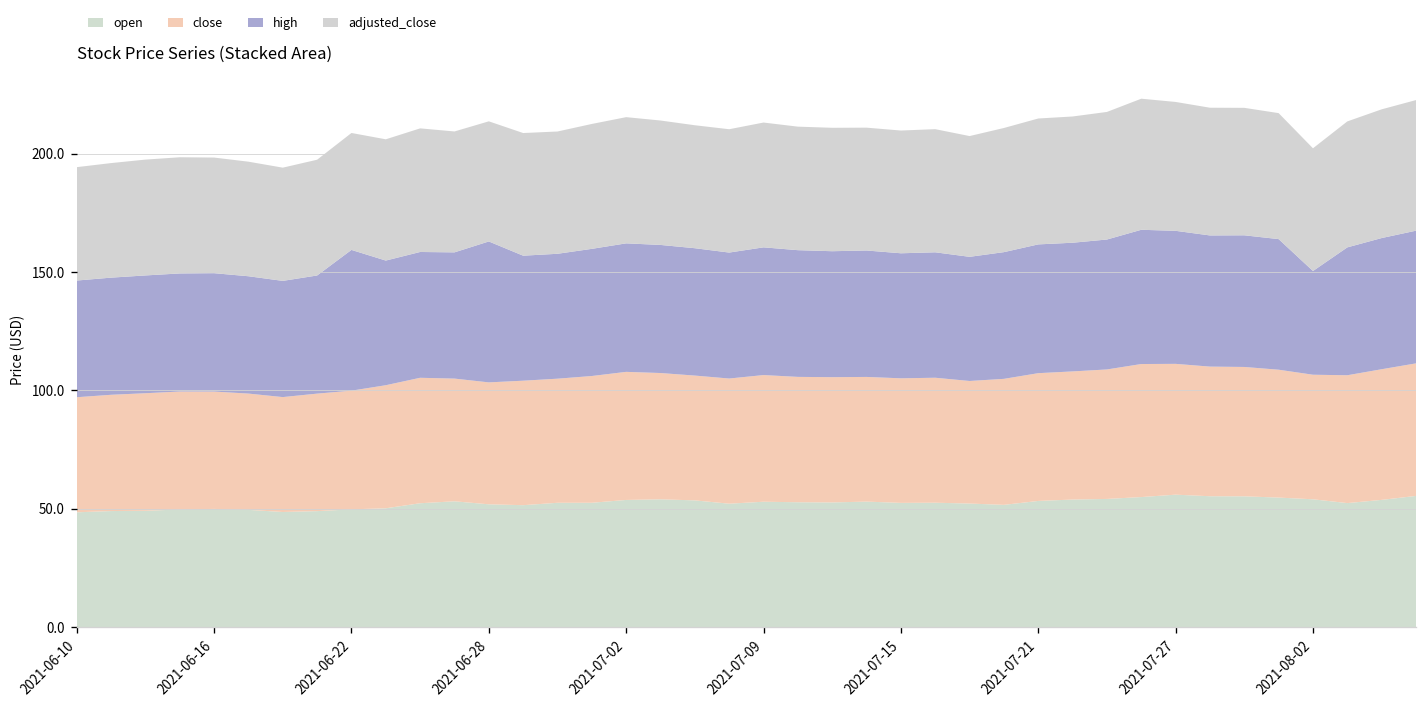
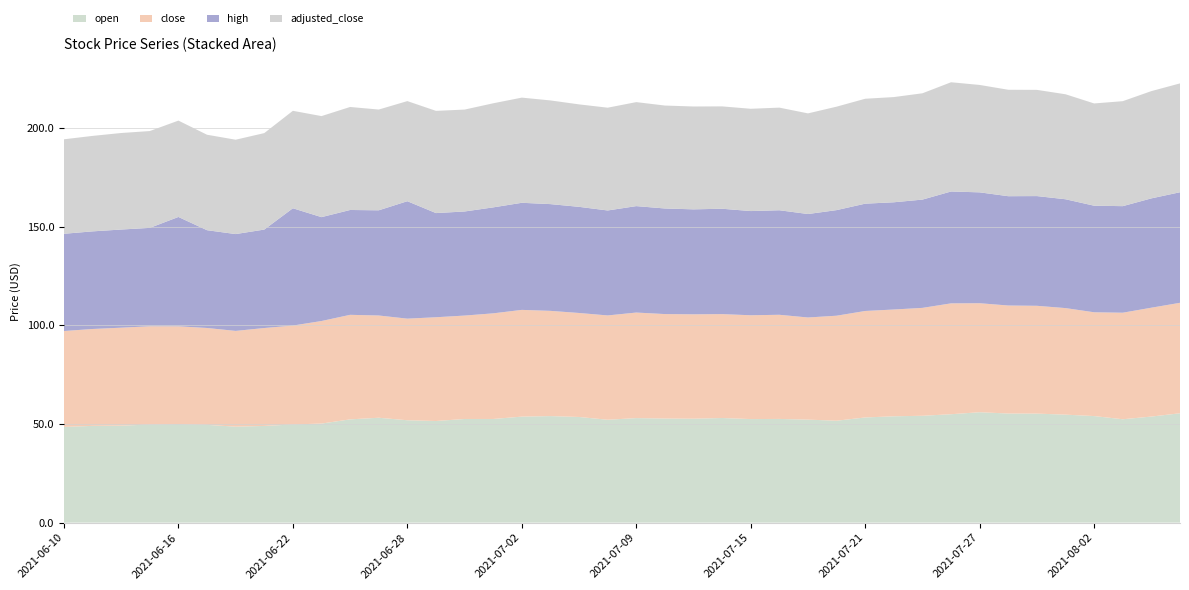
  {
    "high": {
      "2021-06-10": 49,
-     "2021-06-16": 50,
+     "2021-06-16": 55,
      "2021-06-22": 59,
      "2021-06-28": 60,
      "2021-07-02": 54,
      "2021-07-09": 54,
      "2021-07-15": 53,
      "2021-07-21": 54,
      "2021-07-27": 56,
-     "2021-08-02": 44
+     "2021-08-02": 54
    }
  }
